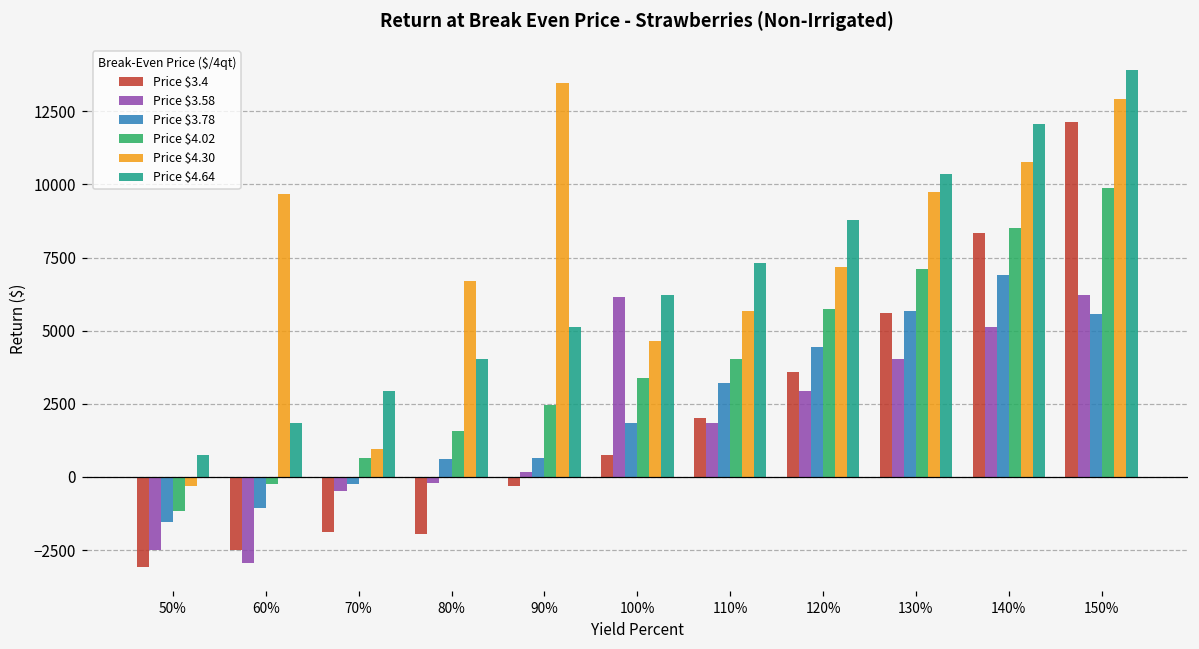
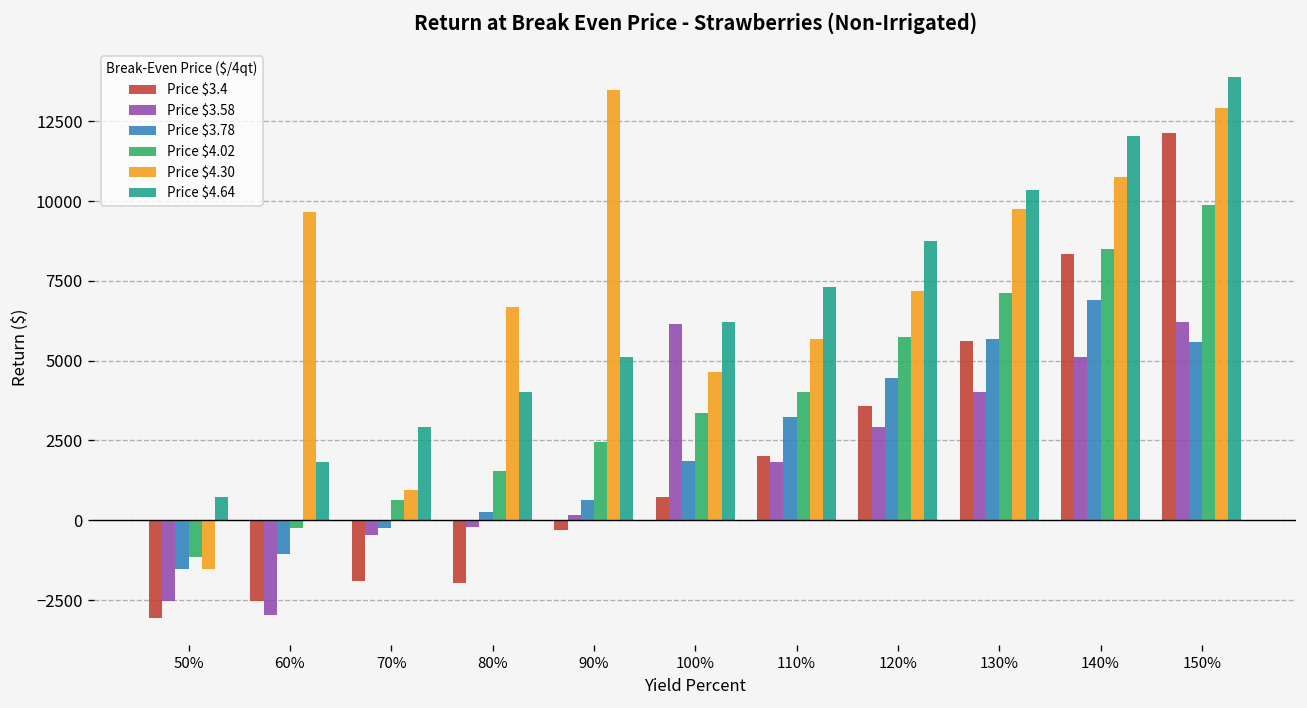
  {
    "Price $3.4": {
      "50%": -3100,
      "60%": -2500,
      "70%": -1900,
      "80%": -2000,
      "90%": -300,
      "100%": 700,
      "110%": 2000,
      "120%": 3600,
      "130%": 5600,
      "140%": 8300,
      "150%": 12100
    },
    "Price $3.58": {
      "50%": -2500,
      "60%": -3000,
      "70%": -500,
      "80%": -200,
      "90%": 200,
      "100%": 6100,
      "110%": 1800,
      "120%": 2900,
      "130%": 4000,
      "140%": 5100,
      "150%": 6200
    },
    "Price $3.78": {
      "50%": -1500,
      "60%": -1100,
      "70%": -200,
-     "80%": 600,
+     "80%": 300,
      "90%": 600,
      "100%": 1900,
      "110%": 3200,
      "120%": 4400,
      "130%": 5700,
      "140%": 6900,
      "150%": 5600
    },
    "Price $4.30": {
-     "50%": -300,
+     "50%": -1500,
      "60%": 9700,
      "70%": 900,
      "80%": 6700,
      "90%": 13500,
      "100%": 4700,
      "110%": 5700,
      "120%": 7200,
      "130%": 9800,
      "140%": 10800,
      "150%": 12900
    }
  }
